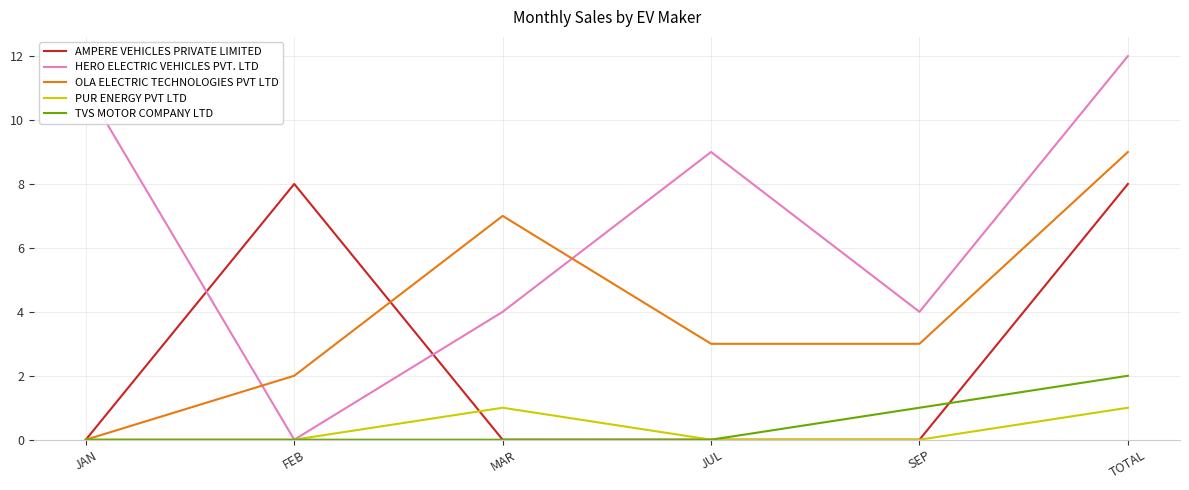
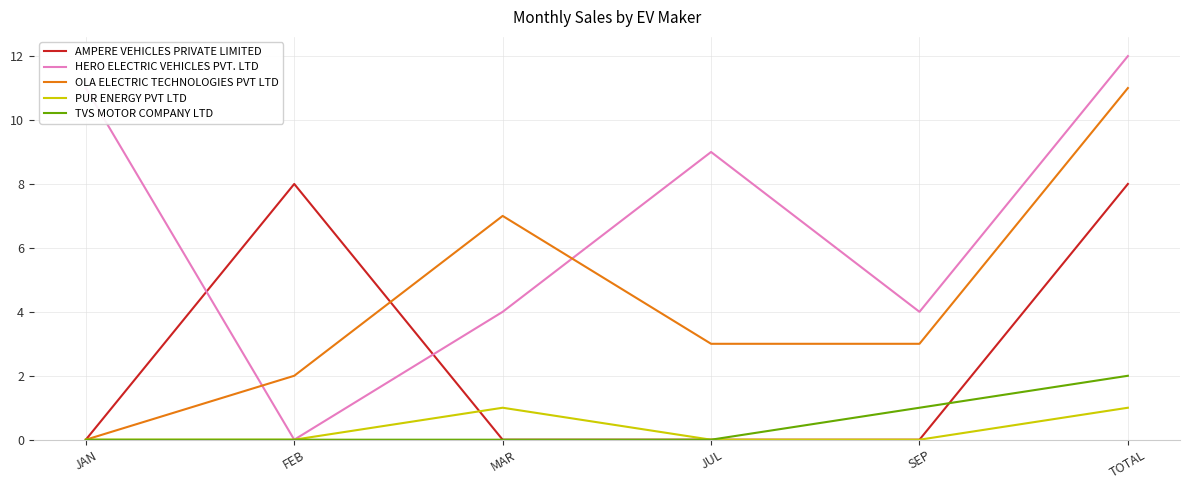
  {
    "AMPERE VEHICLES PRIVATE LIMITED": {
      "FEB": 8,
      "TOTAL": 8
    },
    "HERO ELECTRIC VEHICLES PVT. LTD": {
      "MAR": 4,
      "JUL": 9,
      "SEP": 4,
      "TOTAL": 12
    },
    "OLA ELECTRIC TECHNOLOGIES PVT LTD": {
      "FEB": 2,
      "MAR": 7,
      "JUL": 3,
      "SEP": 3,
-     "TOTAL": 9
+     "TOTAL": 11
    },
    "PUR ENERGY PVT LTD": {
      "MAR": 1,
      "TOTAL": 1
    },
    "TVS MOTOR COMPANY LTD": {
      "SEP": 1,
      "TOTAL": 2
    }
  }
